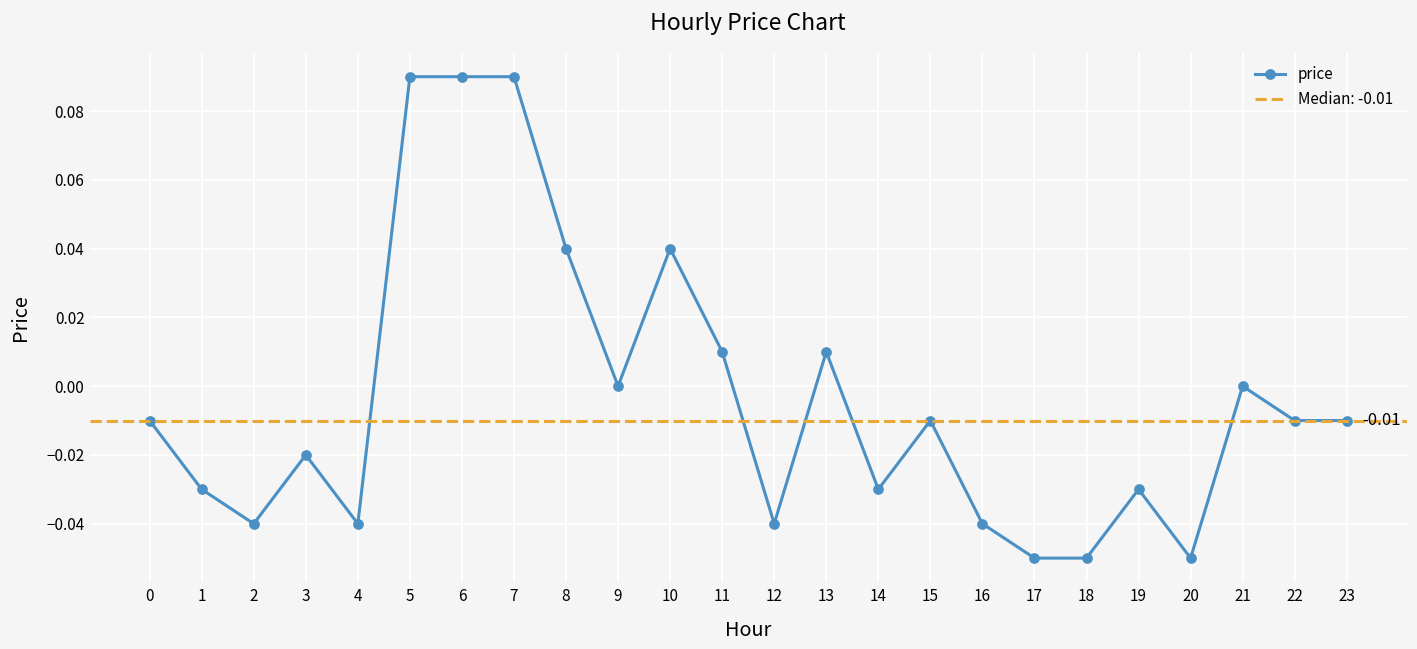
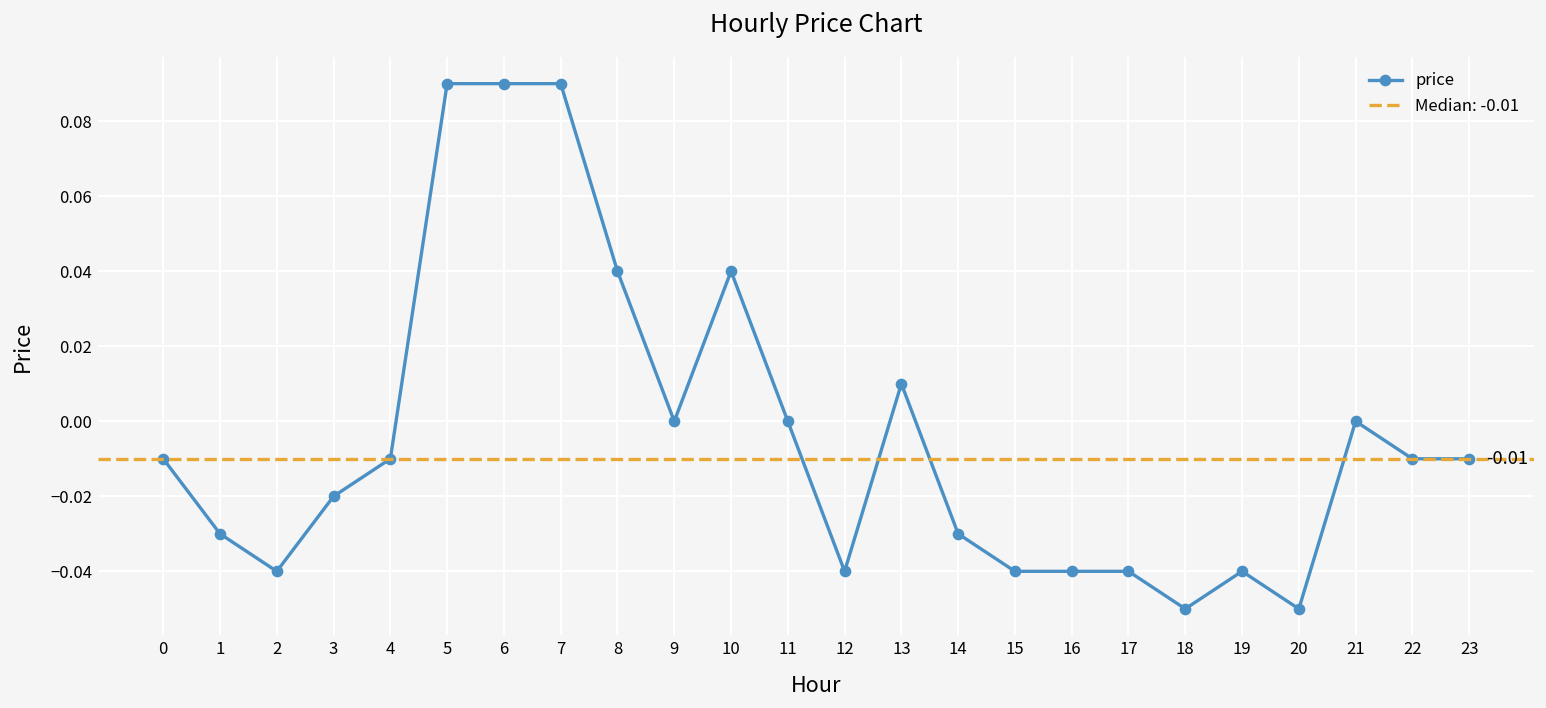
  {
    "0": -0.01,
    "1": -0.03,
    "2": -0.04,
    "3": -0.02,
-   "4": -0.04,
+   "4": -0.01,
    "5": 0.09,
    "6": 0.09,
    "7": 0.09,
    "8": 0.04,
    "9": 0.00,
    "10": 0.04,
-   "11": 0.01,
+   "11": 0.00,
    "12": -0.04,
    "13": 0.01,
    "14": -0.03,
-   "15": -0.01,
+   "15": -0.04,
    "16": -0.04,
-   "17": -0.05,
+   "17": -0.04,
    "18": -0.05,
-   "19": -0.03,
+   "19": -0.04,
    "20": -0.05,
    "21": 0.00,
    "22": -0.01
  }
